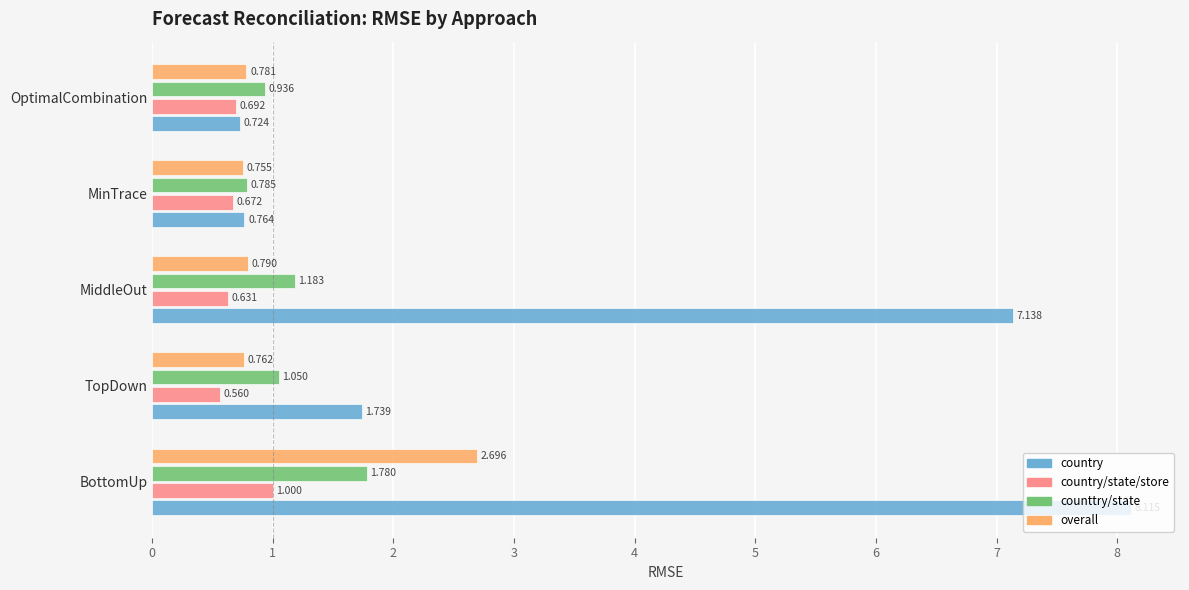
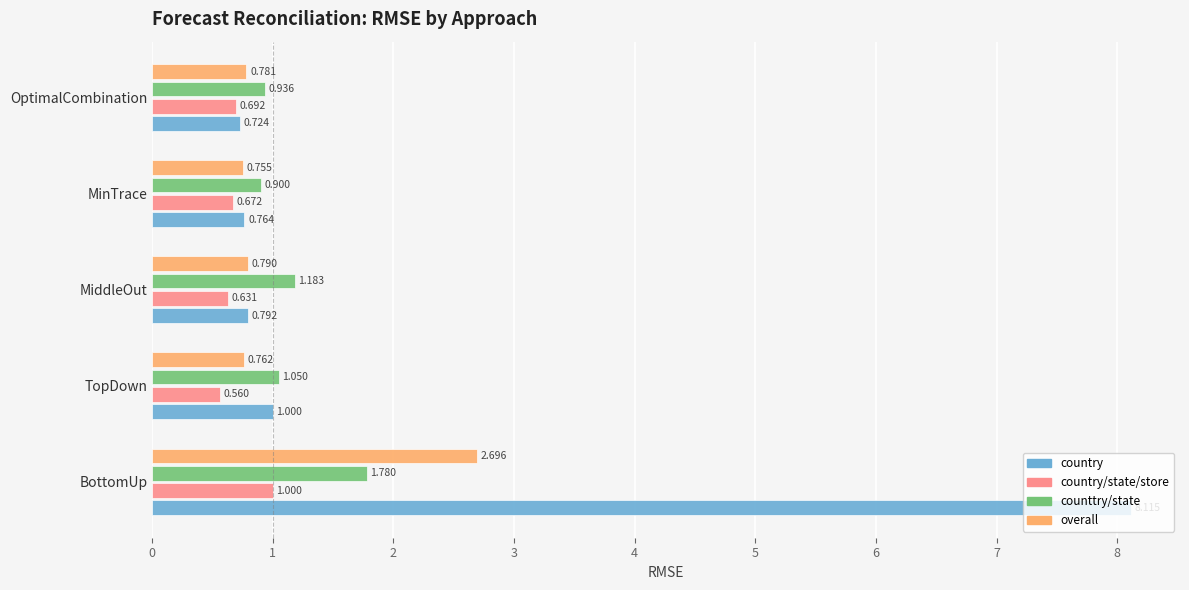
  {
    "country": {
      "OptimalCombination": 0.724,
      "MinTrace": 0.764,
-     "MiddleOut": 7.138,
-     "TopDown": 1.739
+     "MiddleOut": 0.792,
+     "TopDown": 1.000
    },
    "counttry/state": {
      "OptimalCombination": 0.936,
-     "MinTrace": 0.785,
+     "MinTrace": 0.900,
      "MiddleOut": 1.183,
      "TopDown": 1.050,
      "BottomUp": 1.780
    }
  }
